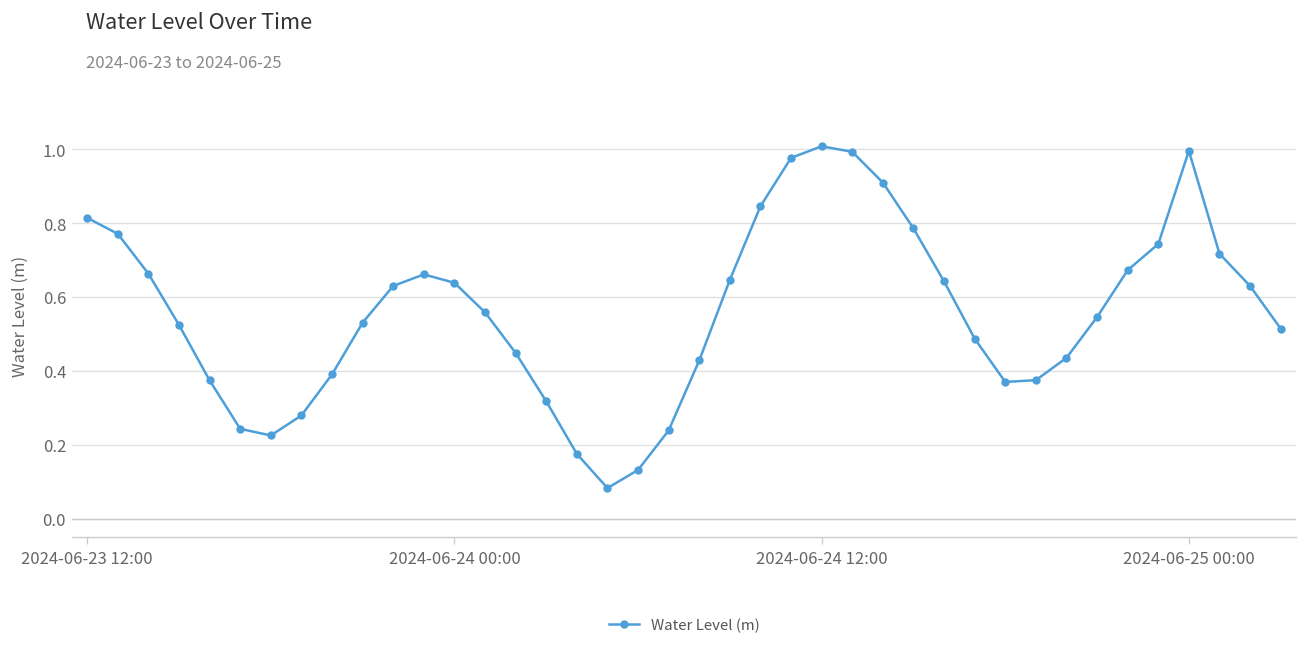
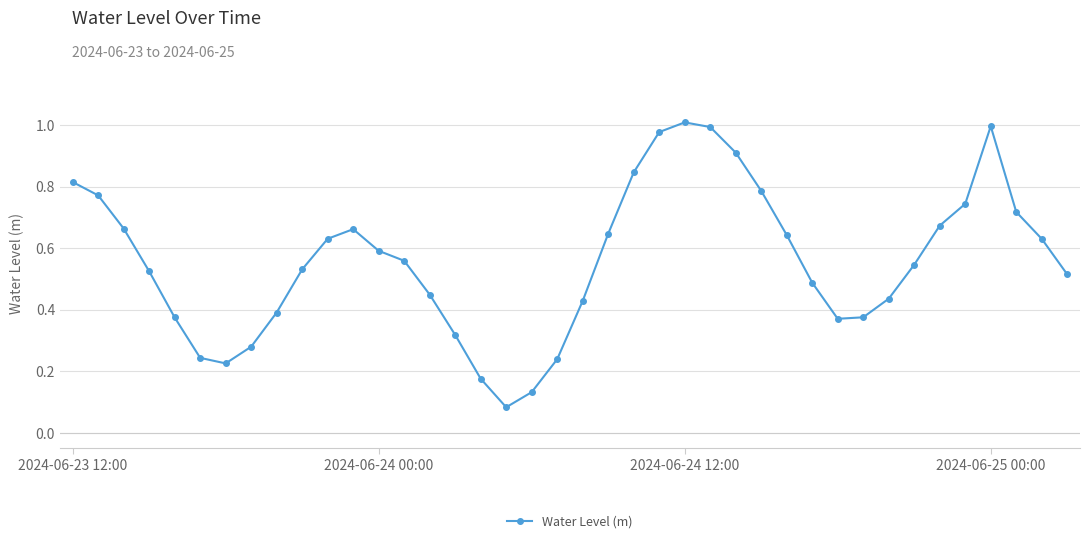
  {
    "2024-06-23 12:00": 0.82,
-   "2024-06-24 00:00": 0.64,
+   "2024-06-24 00:00": 0.59,
    "2024-06-24 12:00": 1.01,
    "2024-06-25 00:00": 1.00
  }
